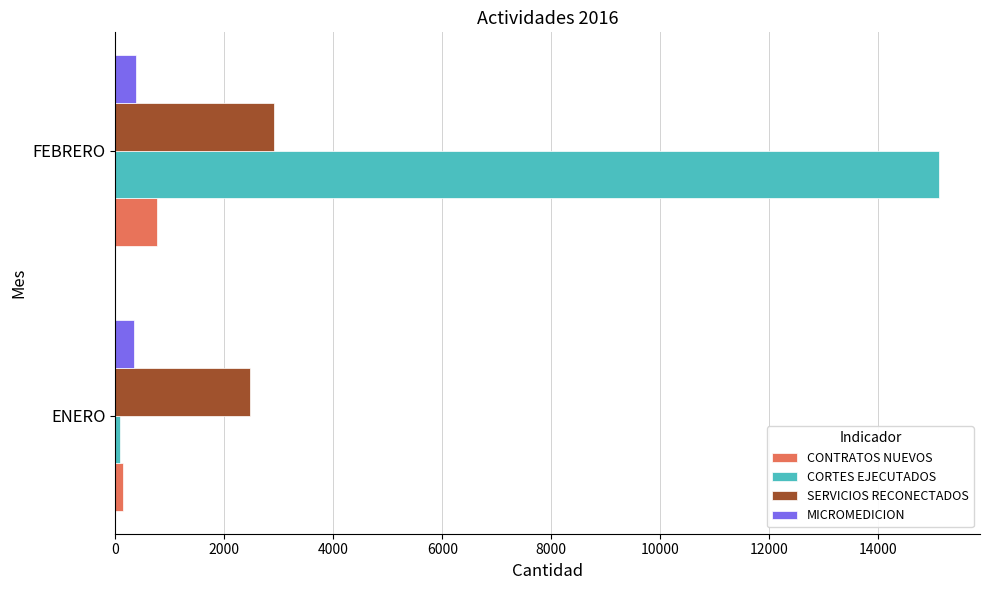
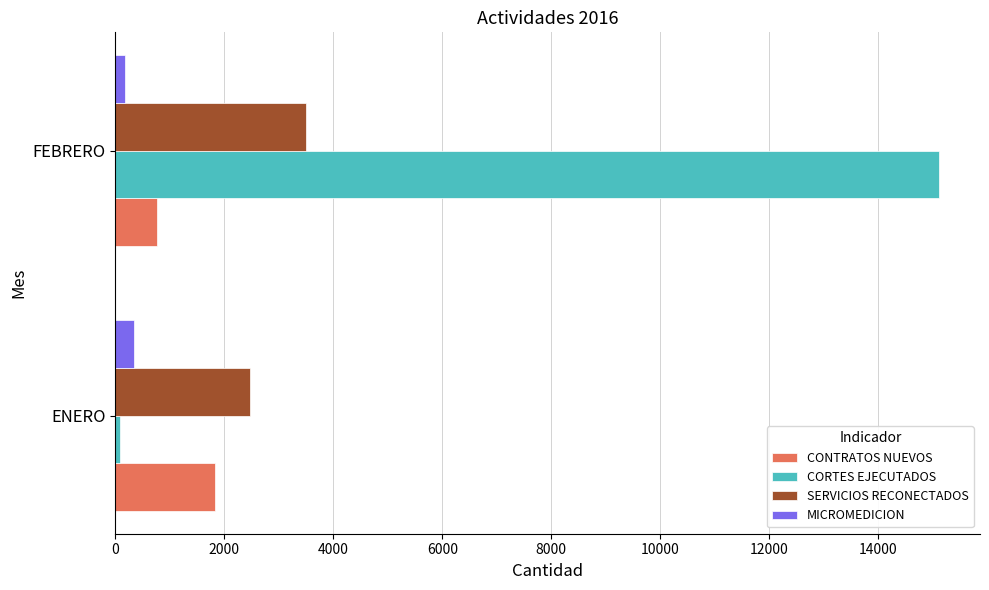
  {
    "CONTRATOS NUEVOS": {
      "FEBRERO": 800,
-     "ENERO": 100
+     "ENERO": 1800
    },
    "CORTES EJECUTADOS": {
      "FEBRERO": 15100,
      "ENERO": 100
    },
    "SERVICIOS RECONECTADOS": {
-     "FEBRERO": 2900,
+     "FEBRERO": 3500,
      "ENERO": 2500
    },
    "MICROMEDICION": {
-     "FEBRERO": 400,
+     "FEBRERO": 200,
      "ENERO": 300
    }
  }
